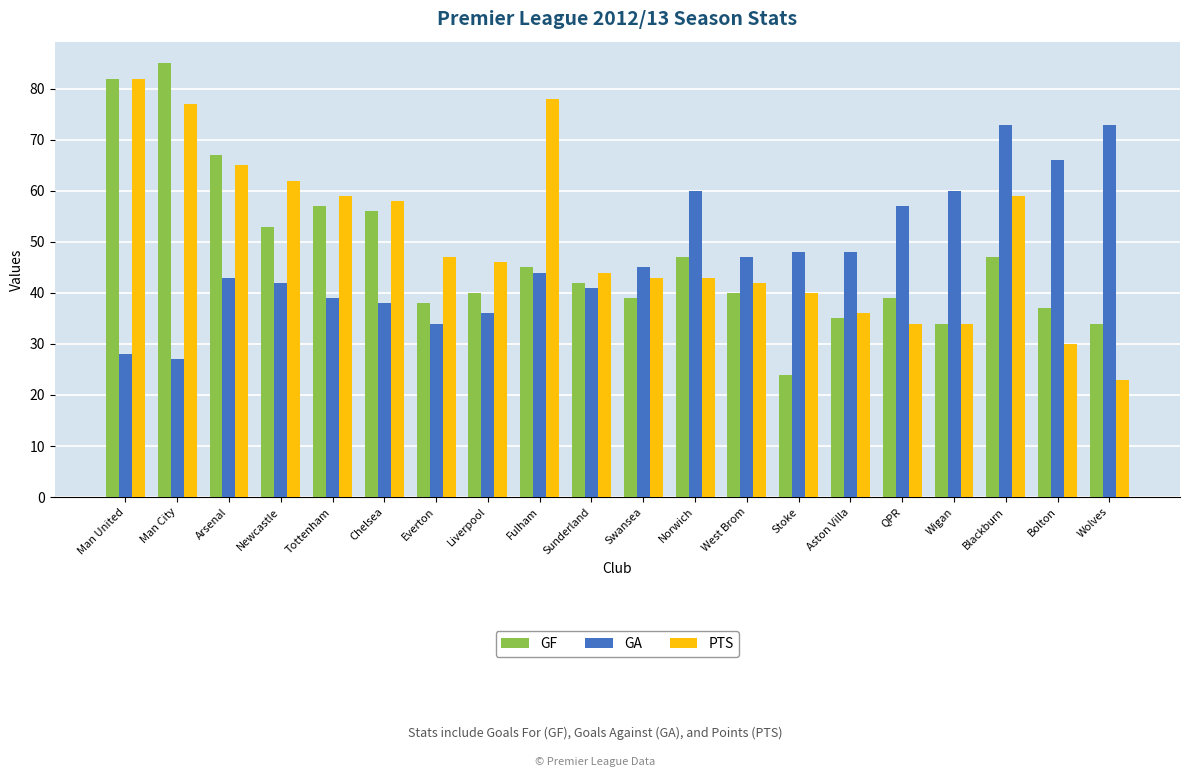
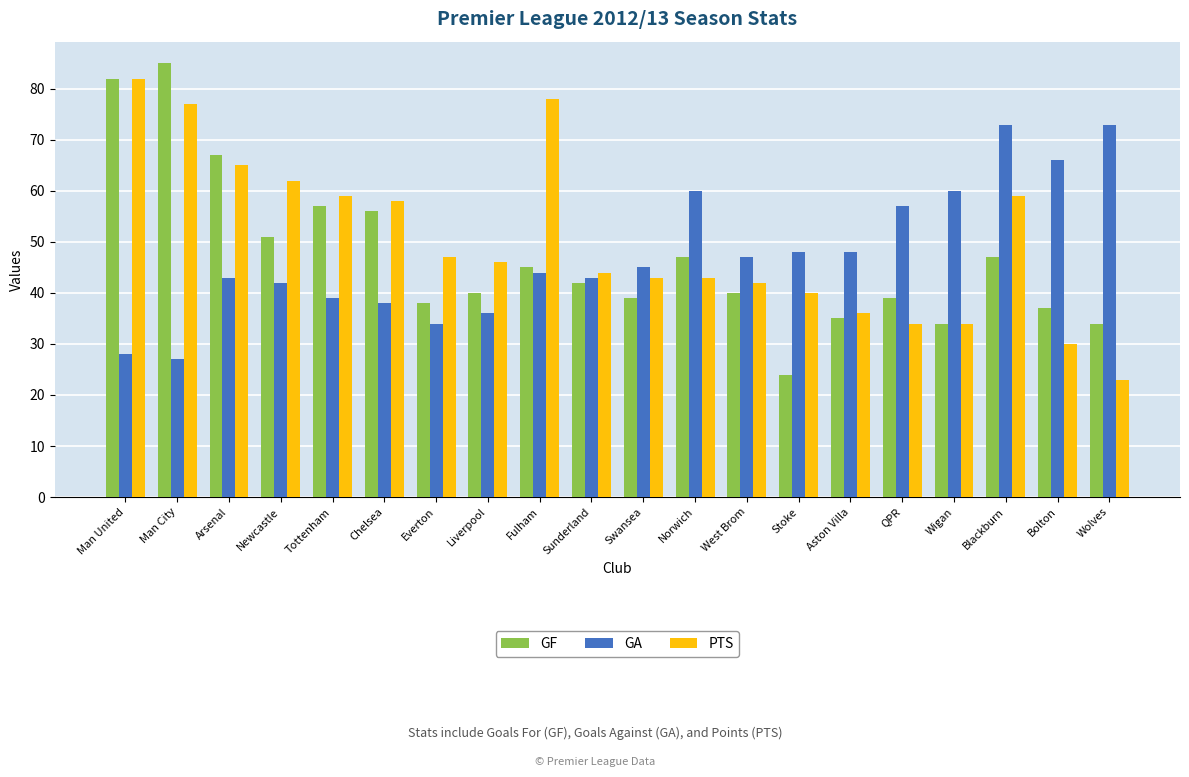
  {
    "GF": {
      "Man United": 82,
      "Man City": 85,
      "Arsenal": 67,
-     "Newcastle": 53,
+     "Newcastle": 51,
      "Tottenham": 57,
      "Chelsea": 56,
      "Everton": 38,
      "Liverpool": 40,
      "Fulham": 45,
      "Sunderland": 42,
      "Swansea": 39,
      "Norwich": 47,
      "West Brom": 40,
      "Stoke": 24,
      "Aston Villa": 35,
      "QPR": 39,
      "Wigan": 34,
      "Blackburn": 47,
      "Bolton": 37,
      "Wolves": 34
    },
    "GA": {
      "Man United": 28,
      "Man City": 27,
      "Arsenal": 43,
      "Newcastle": 42,
      "Tottenham": 39,
      "Chelsea": 38,
      "Everton": 34,
      "Liverpool": 36,
      "Fulham": 44,
-     "Sunderland": 41,
+     "Sunderland": 43,
      "Swansea": 45,
      "Norwich": 60,
      "West Brom": 47,
      "Stoke": 48,
      "Aston Villa": 48,
      "QPR": 57,
      "Wigan": 60,
      "Blackburn": 73,
      "Bolton": 66,
      "Wolves": 73
    },
    "PTS": {
      "Man United": 82,
      "Man City": 77,
      "Arsenal": 65,
      "Newcastle": 62,
      "Tottenham": 59,
      "Chelsea": 58,
      "Everton": 47,
      "Liverpool": 46,
      "Fulham": 78,
      "Sunderland": 44,
      "Swansea": 43,
      "Norwich": 43,
      "West Brom": 42,
      "Stoke": 40,
      "Aston Villa": 36,
      "QPR": 34,
      "Wigan": 34,
      "Blackburn": 59,
      "Bolton": 30,
      "Wolves": 23
    }
  }
